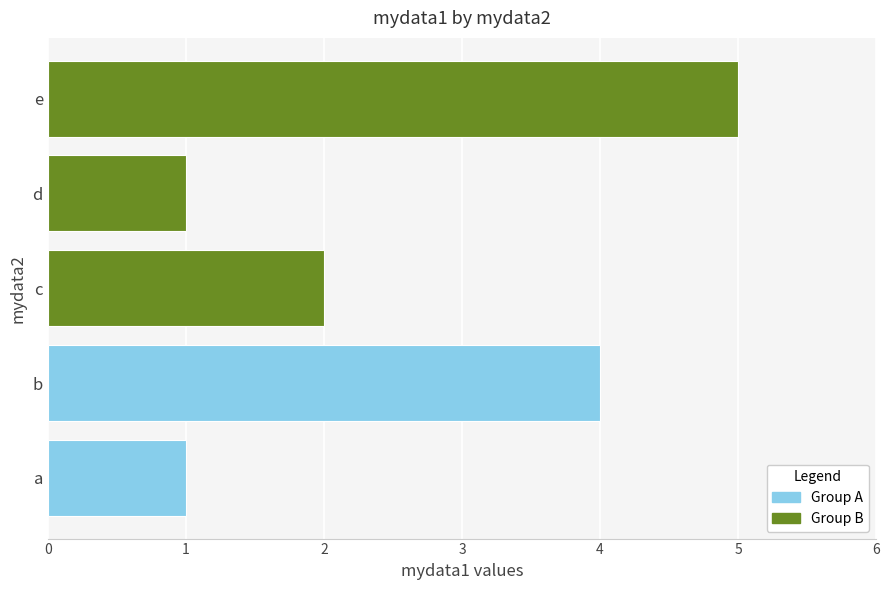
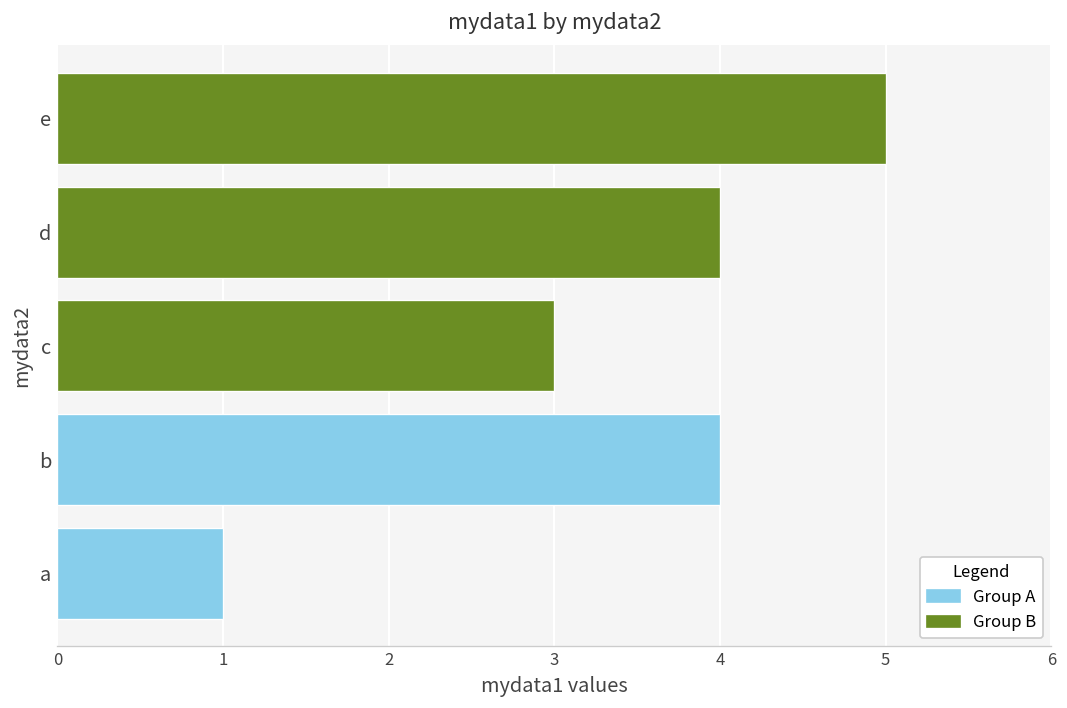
  {
    "e": 5,
-   "d": 1,
-   "c": 2,
+   "d": 4,
+   "c": 3,
    "b": 4,
    "a": 1
  }
